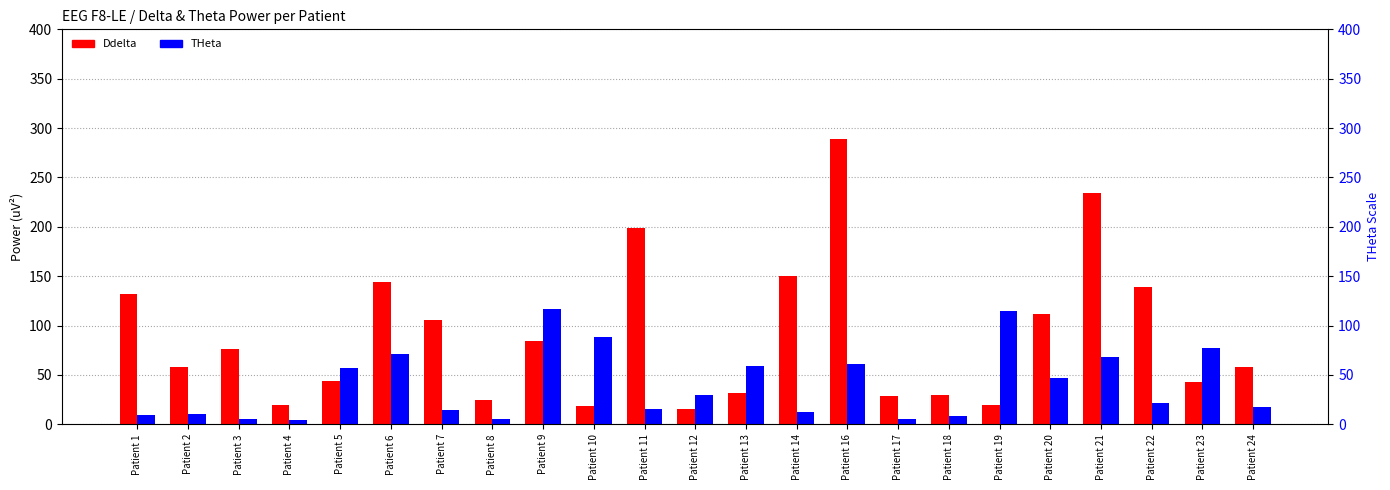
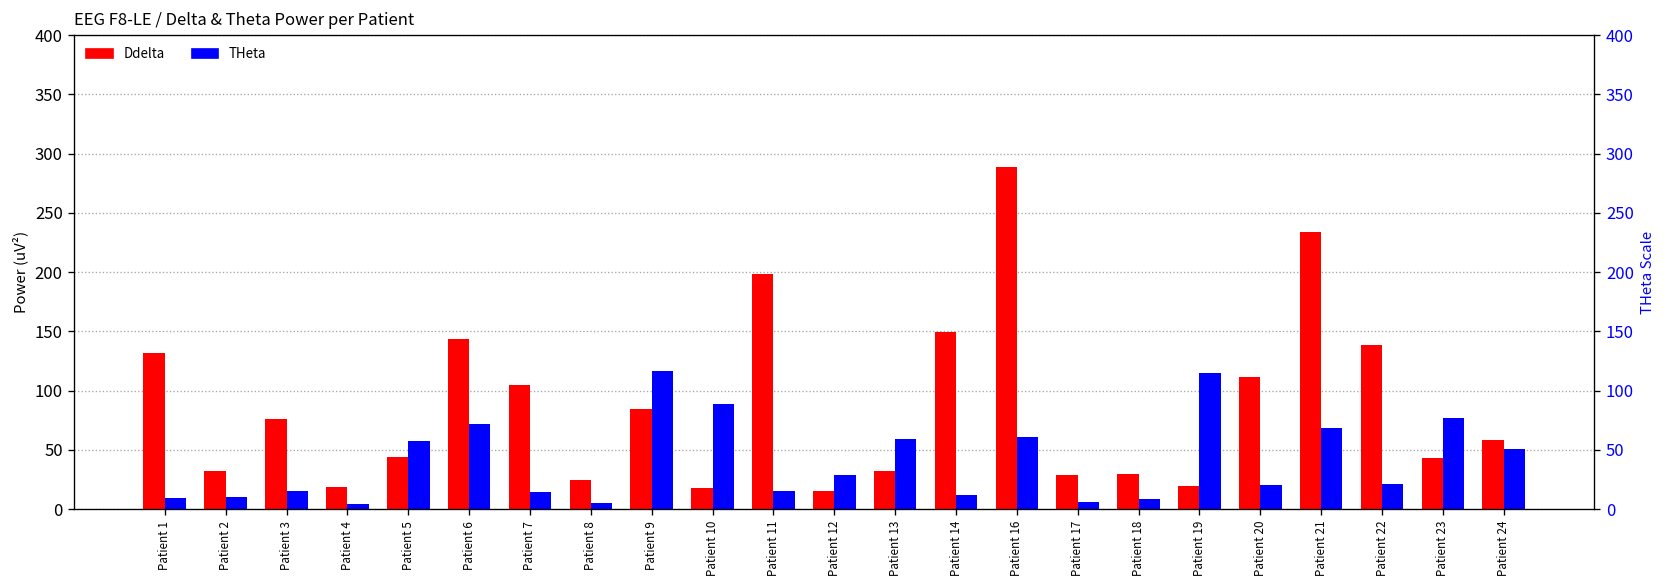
  {
    "Ddelta": {
      "Patient 1": 130,
-     "Patient 2": 60,
+     "Patient 2": 30,
      "Patient 3": 80,
      "Patient 4": 20,
      "Patient 5": 40,
      "Patient 6": 140,
      "Patient 7": 110,
      "Patient 8": 20,
      "Patient 9": 80,
      "Patient 10": 20,
      "Patient 11": 200,
      "Patient 12": 20,
      "Patient 13": 30,
      "Patient 14": 150,
      "Patient 16": 290,
      "Patient 17": 30,
      "Patient 18": 30,
      "Patient 19": 20,
      "Patient 20": 110,
      "Patient 21": 230,
      "Patient 22": 140,
      "Patient 23": 40,
      "Patient 24": 60
    },
    "THeta": {
      "Patient 1": 10,
      "Patient 2": 10,
-     "Patient 3": 10,
+     "Patient 3": 20,
      "Patient 4": 0,
      "Patient 5": 60,
      "Patient 6": 70,
      "Patient 7": 10,
      "Patient 8": 10,
      "Patient 9": 120,
      "Patient 10": 90,
      "Patient 11": 20,
      "Patient 12": 30,
      "Patient 13": 60,
      "Patient 14": 10,
      "Patient 16": 60,
      "Patient 17": 10,
      "Patient 18": 10,
      "Patient 19": 120,
-     "Patient 20": 50,
+     "Patient 20": 20,
      "Patient 21": 70,
      "Patient 22": 20,
      "Patient 23": 80,
-     "Patient 24": 20
+     "Patient 24": 50
    }
  }
